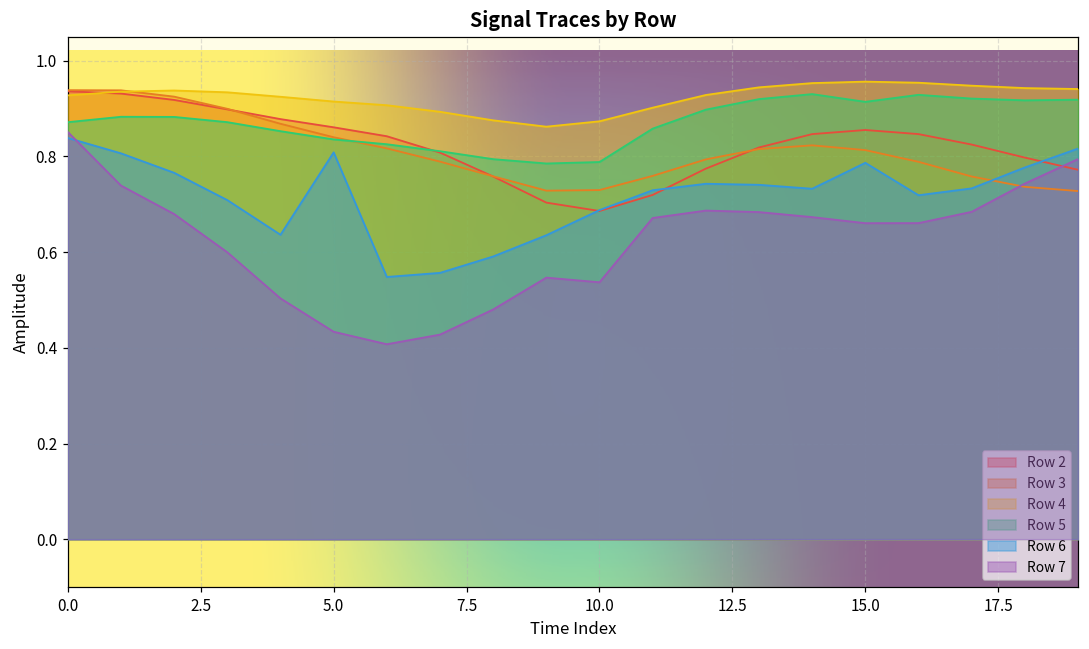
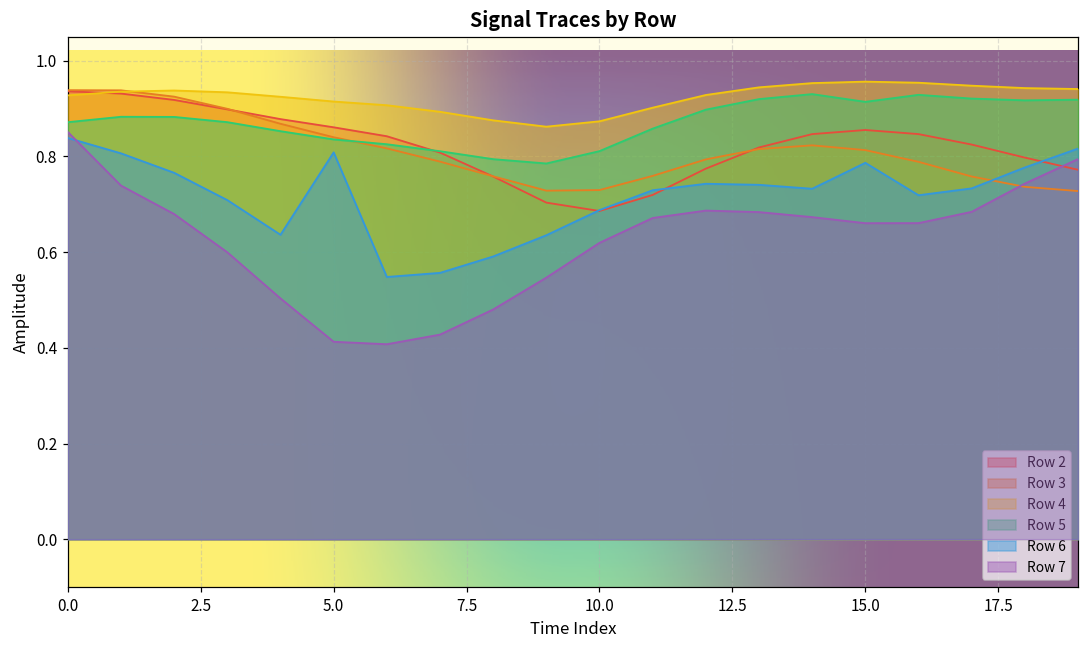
  {
    "Row 5": {
      "0.0": 0.87,
-     "10.0": 0.79,
+     "10.0": 0.81,
      "15.0": 0.91
    },
    "Row 6": {
      "0.0": 0.84,
      "5.0": 0.81,
      "15.0": 0.79
    },
    "Row 7": {
      "0.0": 0.85,
-     "5.0": 0.43,
-     "10.0": 0.54,
+     "5.0": 0.41,
+     "10.0": 0.62,
      "15.0": 0.66
    }
  }
